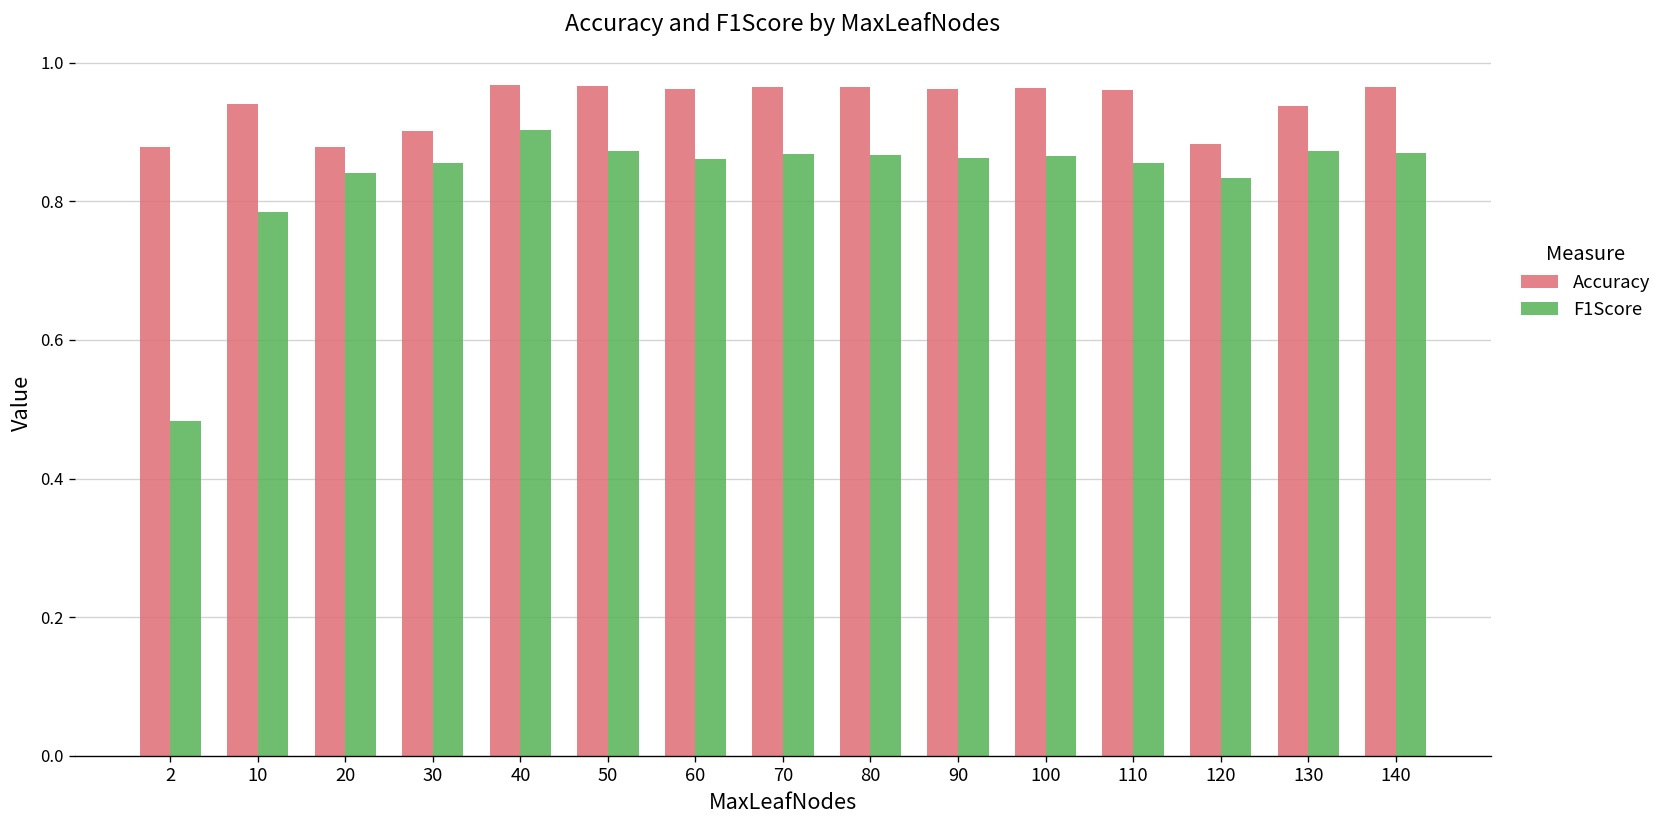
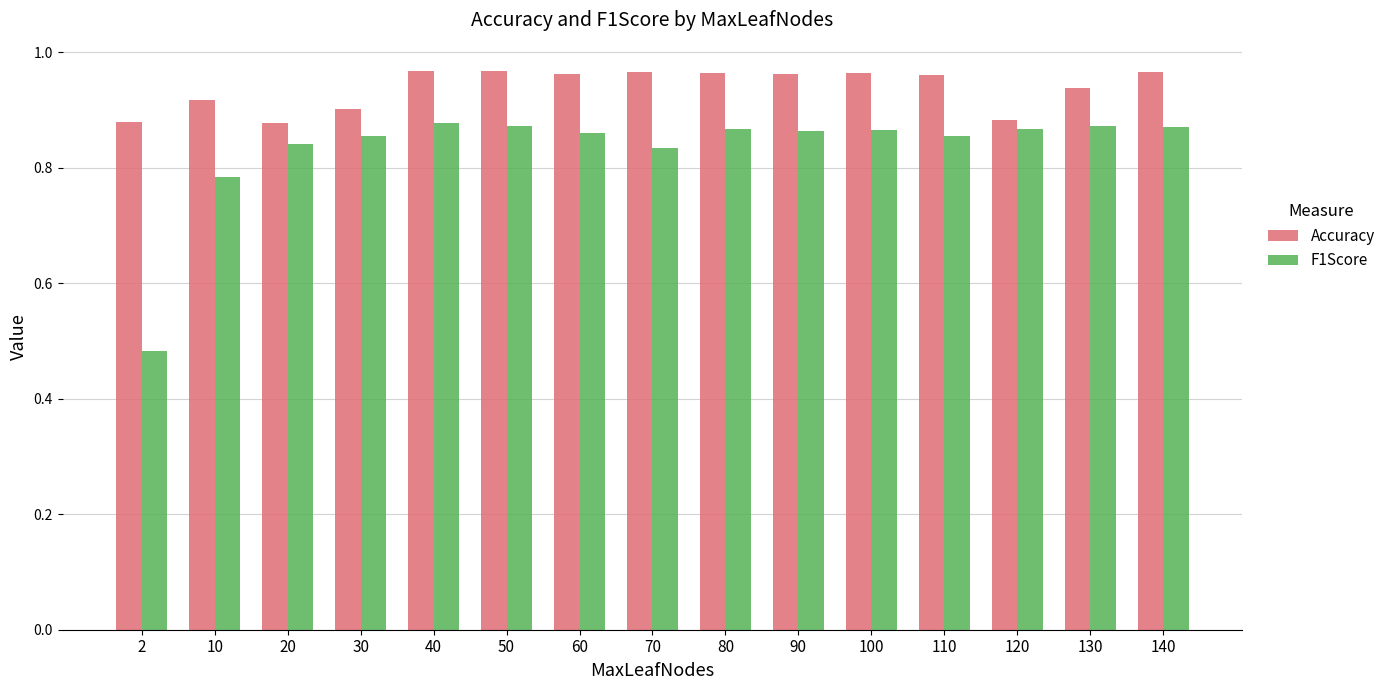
  {
    "Accuracy": {
      "2": 0.88,
-     "10": 0.94,
+     "10": 0.92,
      "20": 0.88,
      "30": 0.90,
      "40": 0.97,
      "50": 0.97,
      "60": 0.96,
      "70": 0.97,
      "80": 0.96,
      "90": 0.96,
      "100": 0.96,
      "110": 0.96,
      "120": 0.88,
      "130": 0.94,
      "140": 0.97
    },
    "F1Score": {
      "2": 0.48,
      "10": 0.78,
      "20": 0.84,
      "30": 0.85,
-     "40": 0.90,
+     "40": 0.88,
      "50": 0.87,
      "60": 0.86,
-     "70": 0.87,
+     "70": 0.83,
      "80": 0.87,
      "90": 0.86,
      "100": 0.86,
      "110": 0.86,
-     "120": 0.83,
+     "120": 0.87,
      "130": 0.87,
      "140": 0.87
    }
  }
